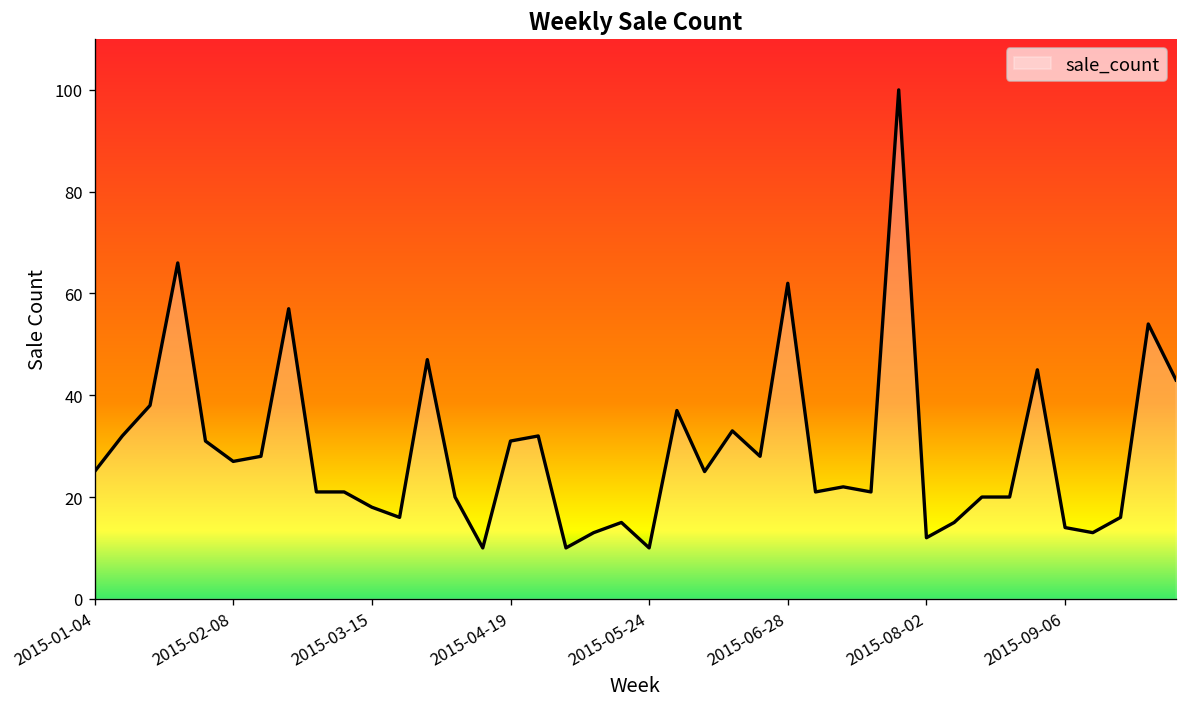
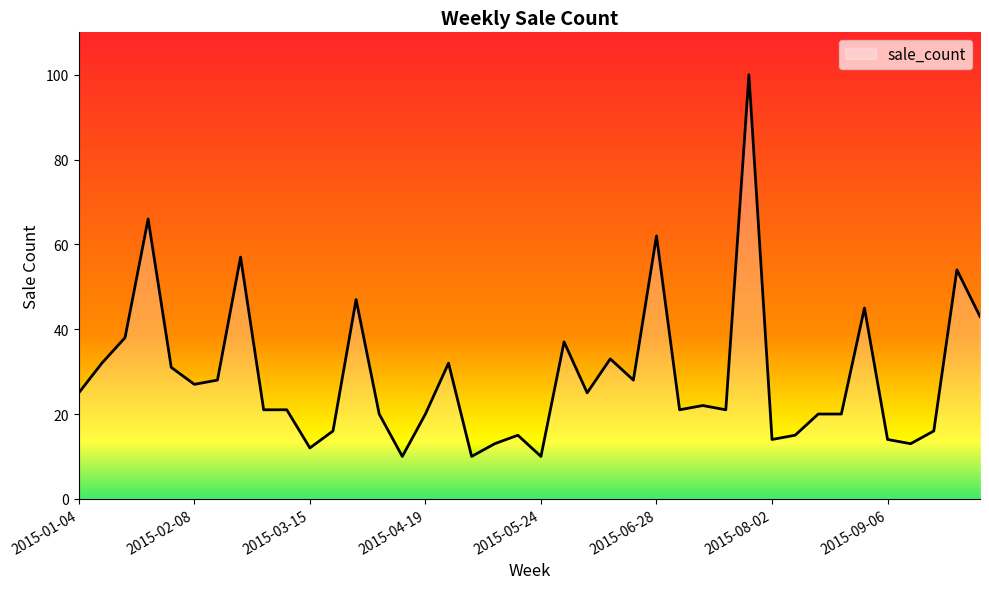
  {
    "2015-01-04": 25,
    "2015-02-08": 27,
-   "2015-03-15": 18,
-   "2015-04-19": 31,
+   "2015-03-15": 12,
+   "2015-04-19": 20,
    "2015-05-24": 10,
    "2015-06-28": 62,
-   "2015-08-02": 12,
+   "2015-08-02": 14,
    "2015-09-06": 14
  }
